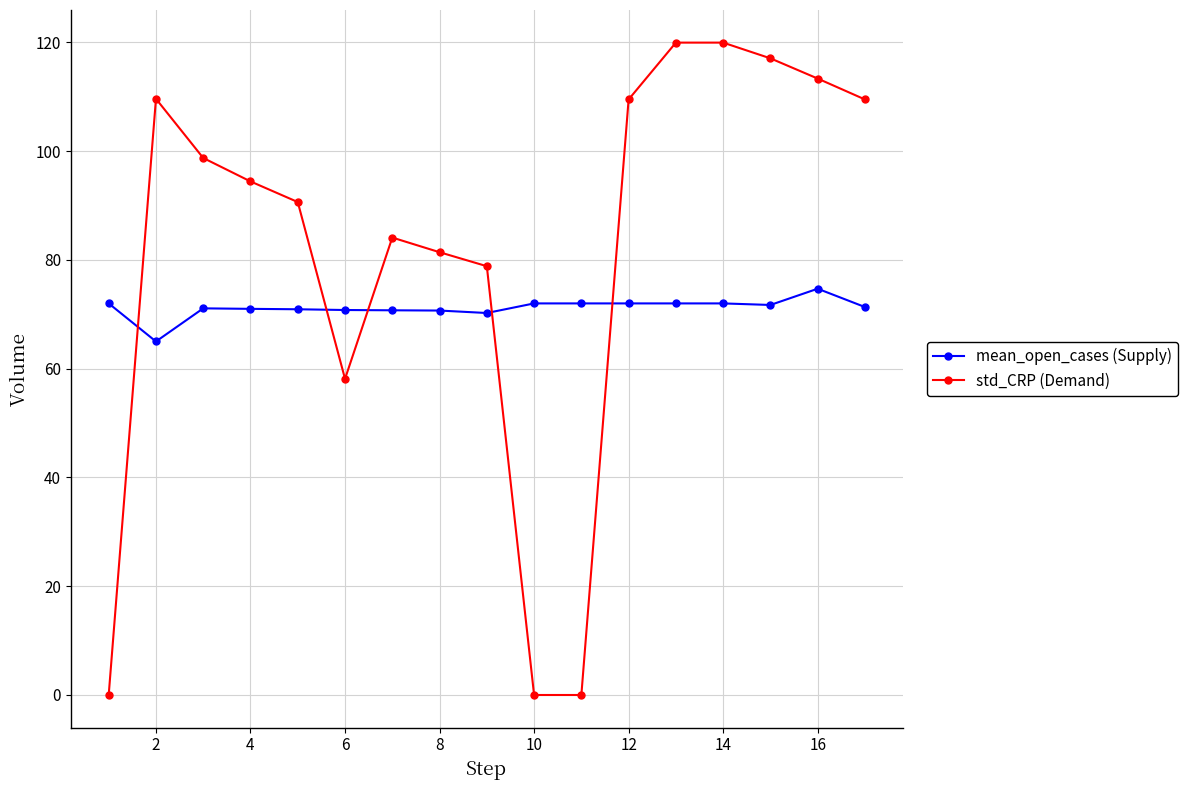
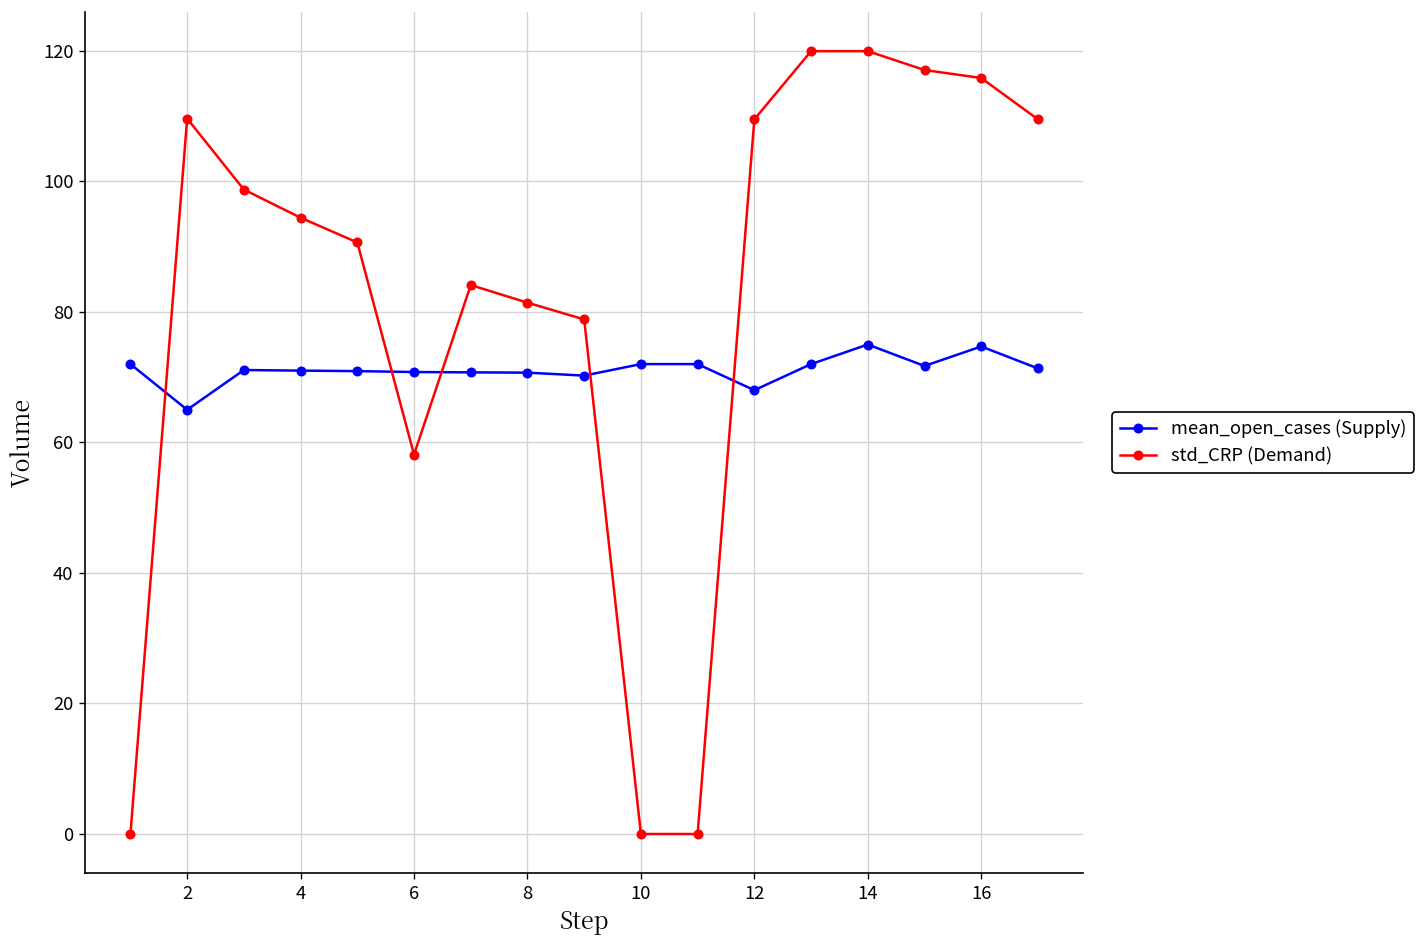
  {
    "mean_open_cases (Supply)": {
      "2": 65,
      "4": 71,
      "6": 71,
      "8": 71,
      "10": 72,
-     "12": 72,
-     "14": 72,
+     "12": 68,
+     "14": 75,
      "16": 75
    },
    "std_CRP (Demand)": {
      "2": 110,
      "4": 94,
      "6": 58,
      "8": 81,
      "10": 0,
      "12": 110,
      "14": 120,
-     "16": 113
+     "16": 116
    }
  }
